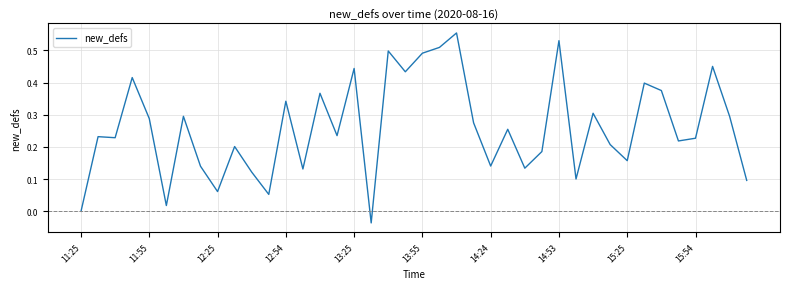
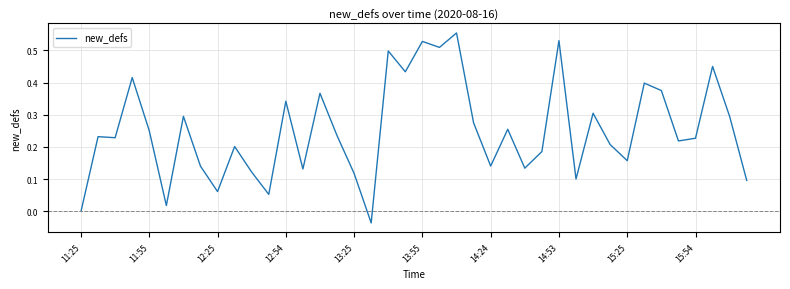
  {
    "11:25": 0.00,
-   "11:55": 0.29,
+   "11:55": 0.25,
    "12:25": 0.06,
    "12:54": 0.34,
-   "13:25": 0.44,
-   "13:55": 0.49,
+   "13:25": 0.12,
+   "13:55": 0.53,
    "14:24": 0.14,
    "14:53": 0.53,
    "15:25": 0.16,
    "15:54": 0.23
  }
